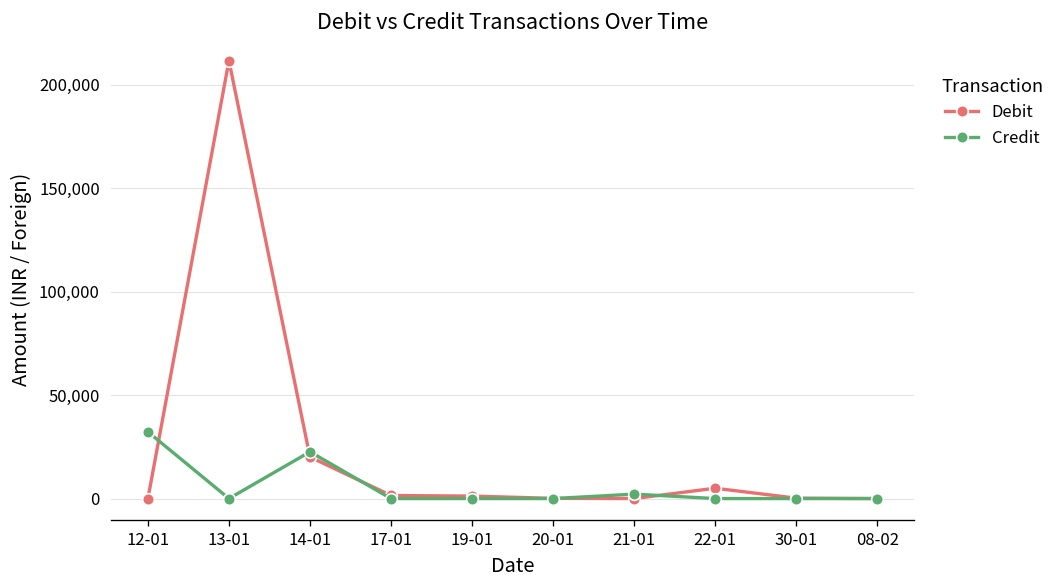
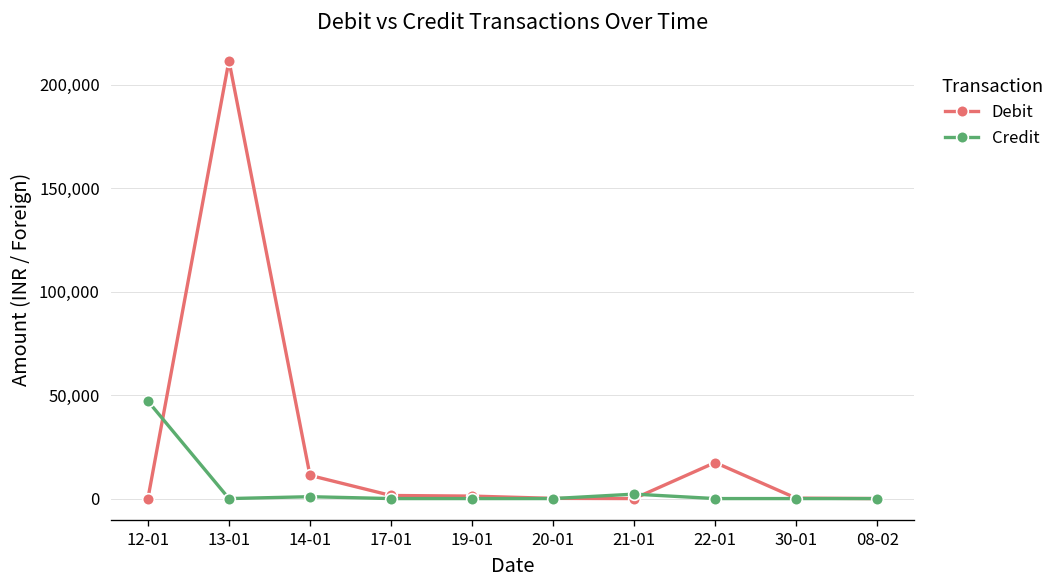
  {
    "Debit": {
      "12-01": "0",
      "13-01": "212,000",
-     "14-01": "20,000",
+     "14-01": "11,000",
      "17-01": "1,000",
      "21-01": "0",
-     "22-01": "5,000"
+     "22-01": "17,000"
    },
    "Credit": {
-     "12-01": "32,000",
+     "12-01": "47,000",
      "13-01": "0",
-     "14-01": "23,000",
+     "14-01": "1,000",
      "17-01": "0",
      "21-01": "2,000",
      "22-01": "0"
    }
  }
